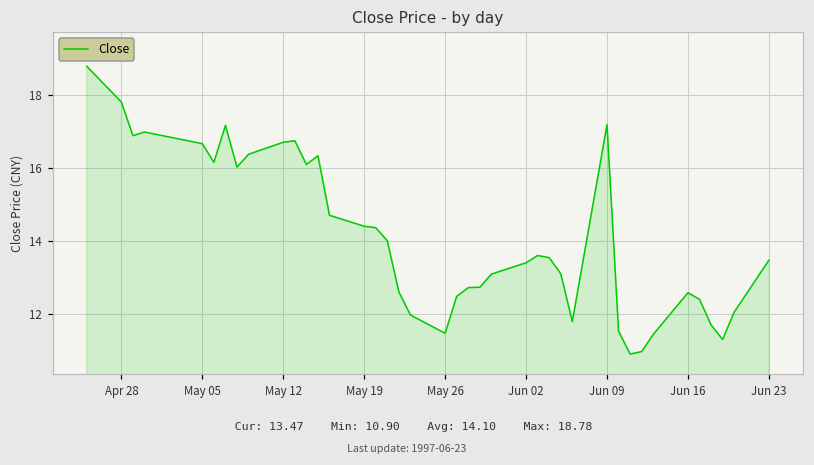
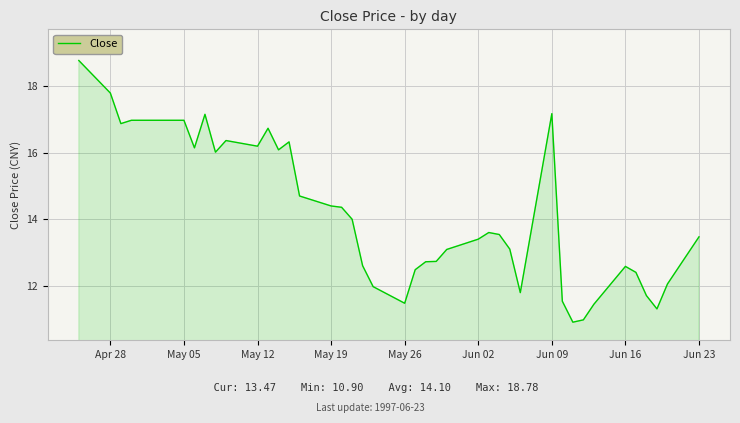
  {
    "Apr 28": 17.8,
-   "May 05": 16.7,
-   "May 12": 16.7,
+   "May 05": 17.0,
+   "May 12": 16.2,
    "May 19": 14.4,
    "May 26": 11.5,
    "Jun 02": 13.4,
    "Jun 09": 17.2,
    "Jun 16": 12.6,
    "Jun 23": 13.5
  }
